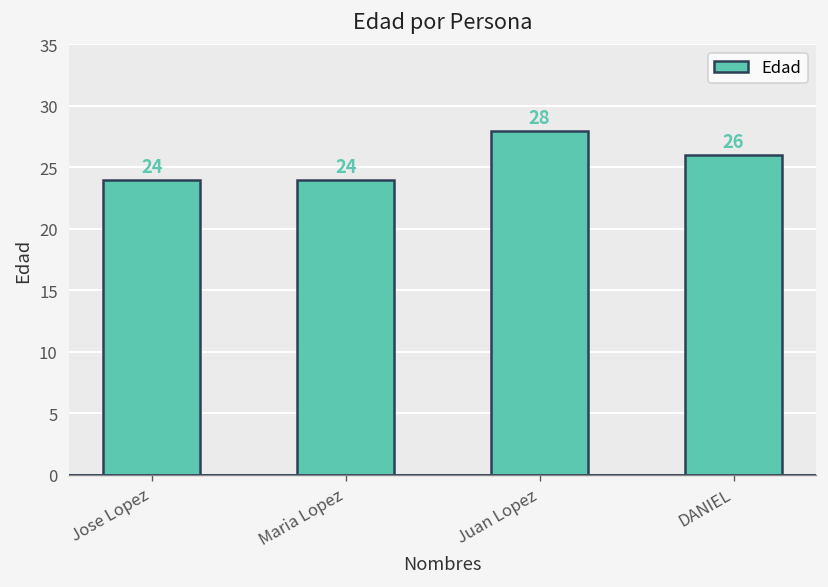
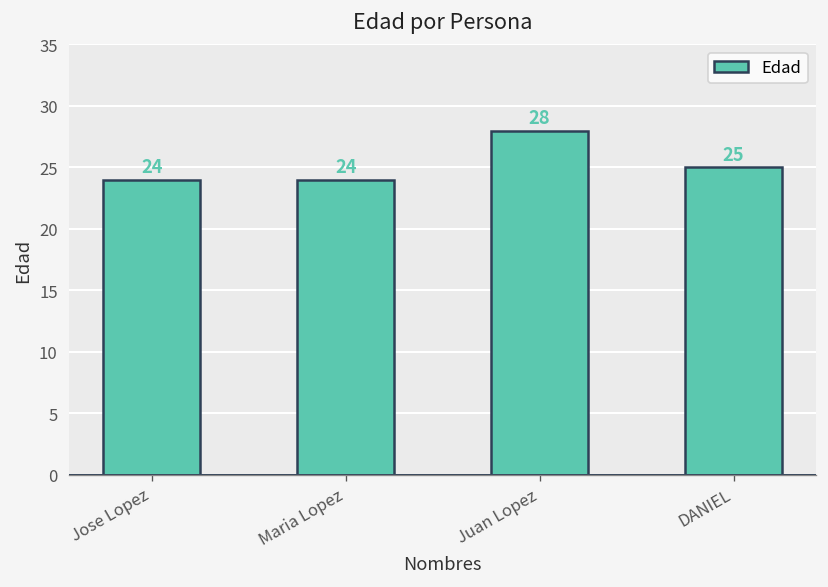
  {
    "Jose Lopez": 24,
    "Maria Lopez": 24,
    "Juan Lopez": 28,
-   "DANIEL": 26
+   "DANIEL": 25
  }
